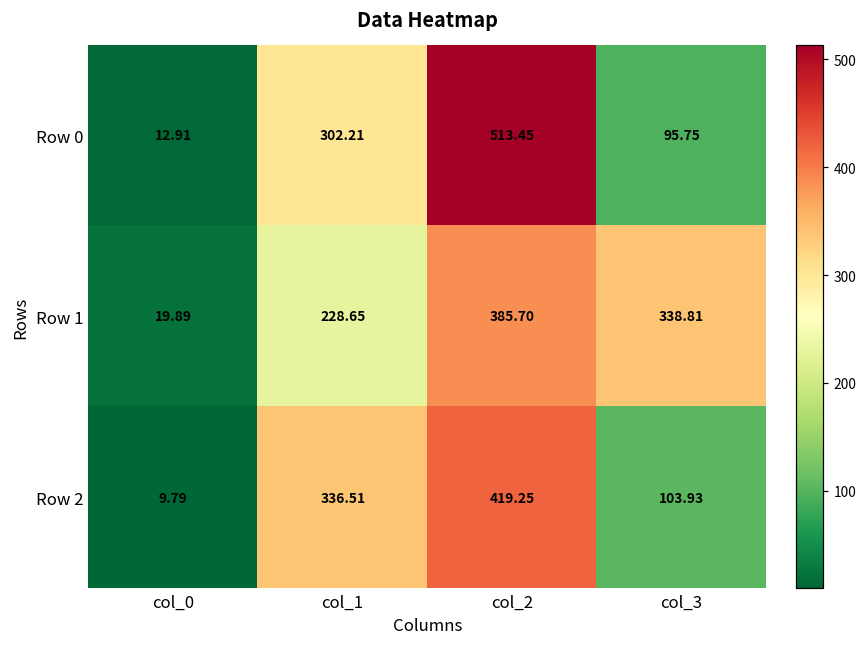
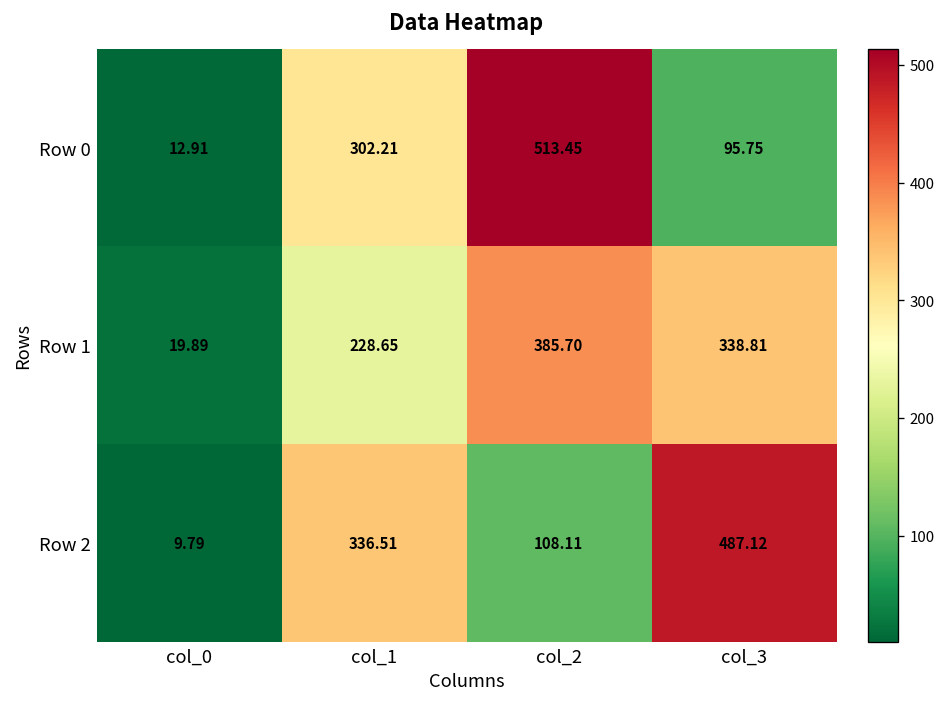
  {
    "Row 0": {
      "col_0": 12.91,
      "col_1": 302.21,
      "col_2": 513.45,
      "col_3": 95.75
    },
    "Row 1": {
      "col_0": 19.89,
      "col_1": 228.65,
      "col_2": 385.70,
      "col_3": 338.81
    },
    "Row 2": {
      "col_0": 9.79,
      "col_1": 336.51,
-     "col_2": 419.25,
-     "col_3": 103.93
+     "col_2": 108.11,
+     "col_3": 487.12
    }
  }
